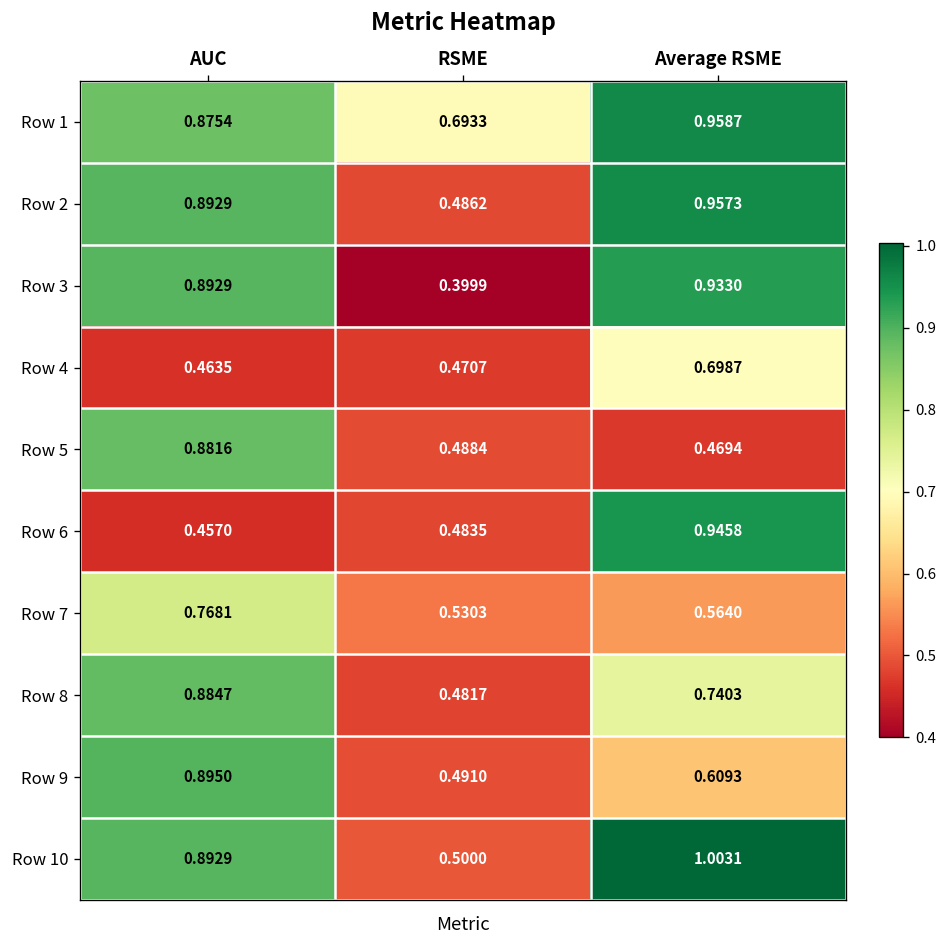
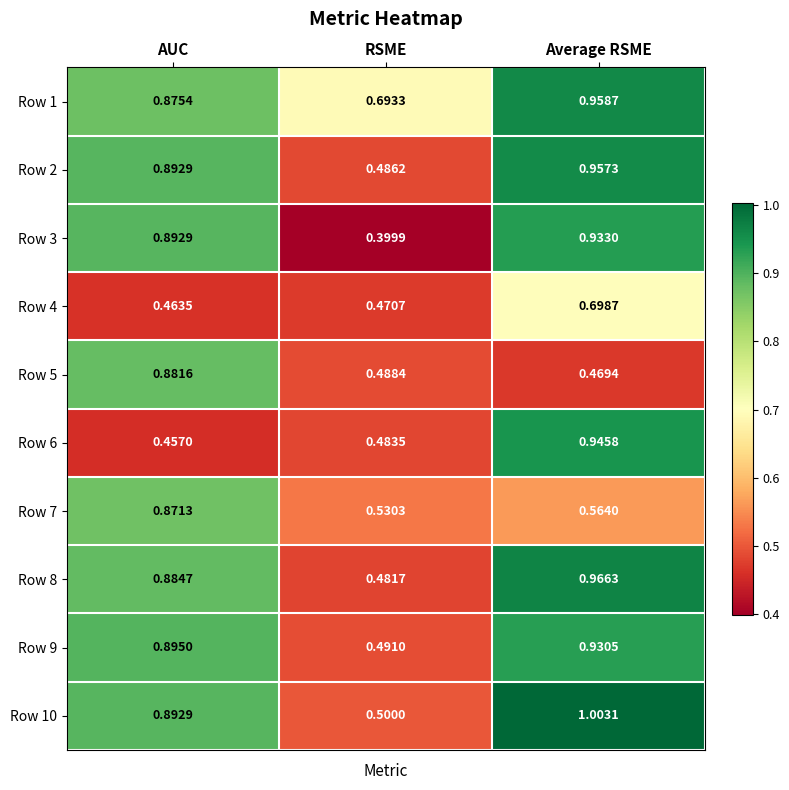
  {
    "Row 1": {
      "AUC": 0.8754,
      "RSME": 0.6933,
      "Average RSME": 0.9587
    },
    "Row 2": {
      "AUC": 0.8929,
      "RSME": 0.4862,
      "Average RSME": 0.9573
    },
    "Row 3": {
      "AUC": 0.8929,
      "RSME": 0.3999,
      "Average RSME": 0.9330
    },
    "Row 4": {
      "AUC": 0.4635,
      "RSME": 0.4707,
      "Average RSME": 0.6987
    },
    "Row 5": {
      "AUC": 0.8816,
      "RSME": 0.4884,
      "Average RSME": 0.4694
    },
    "Row 6": {
      "AUC": 0.4570,
      "RSME": 0.4835,
      "Average RSME": 0.9458
    },
    "Row 7": {
-     "AUC": 0.7681,
+     "AUC": 0.8713,
      "RSME": 0.5303,
      "Average RSME": 0.5640
    },
    "Row 8": {
      "AUC": 0.8847,
      "RSME": 0.4817,
-     "Average RSME": 0.7403
+     "Average RSME": 0.9663
    },
    "Row 9": {
      "AUC": 0.8950,
      "RSME": 0.4910,
-     "Average RSME": 0.6093
+     "Average RSME": 0.9305
    },
    "Row 10": {
      "AUC": 0.8929,
      "RSME": 0.5000,
      "Average RSME": 1.0031
    }
  }
